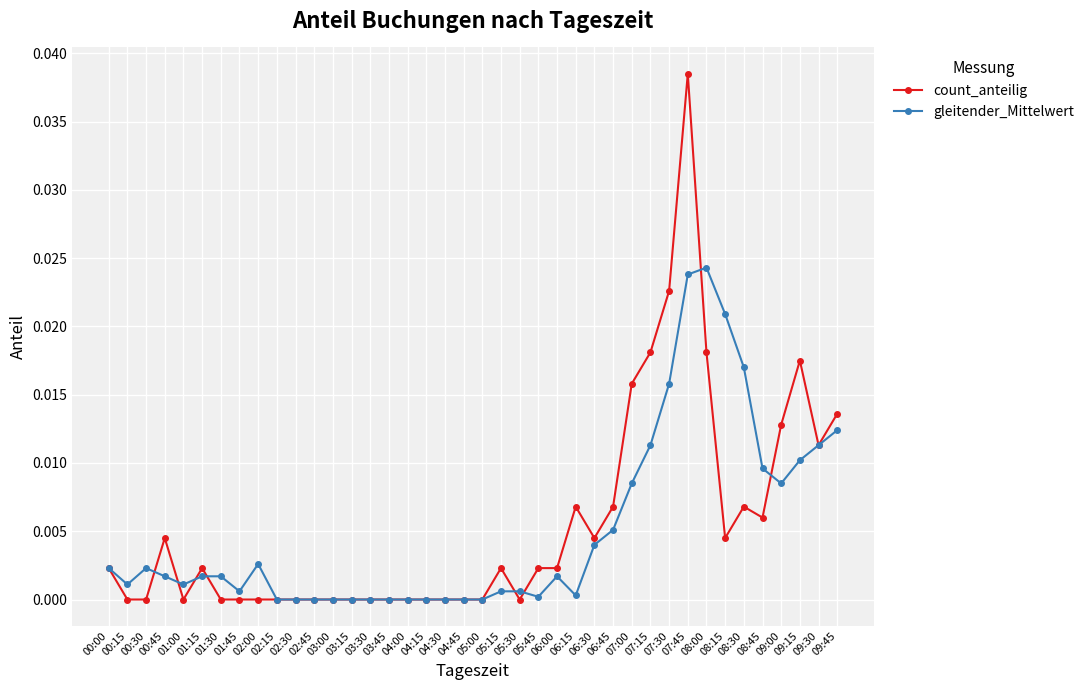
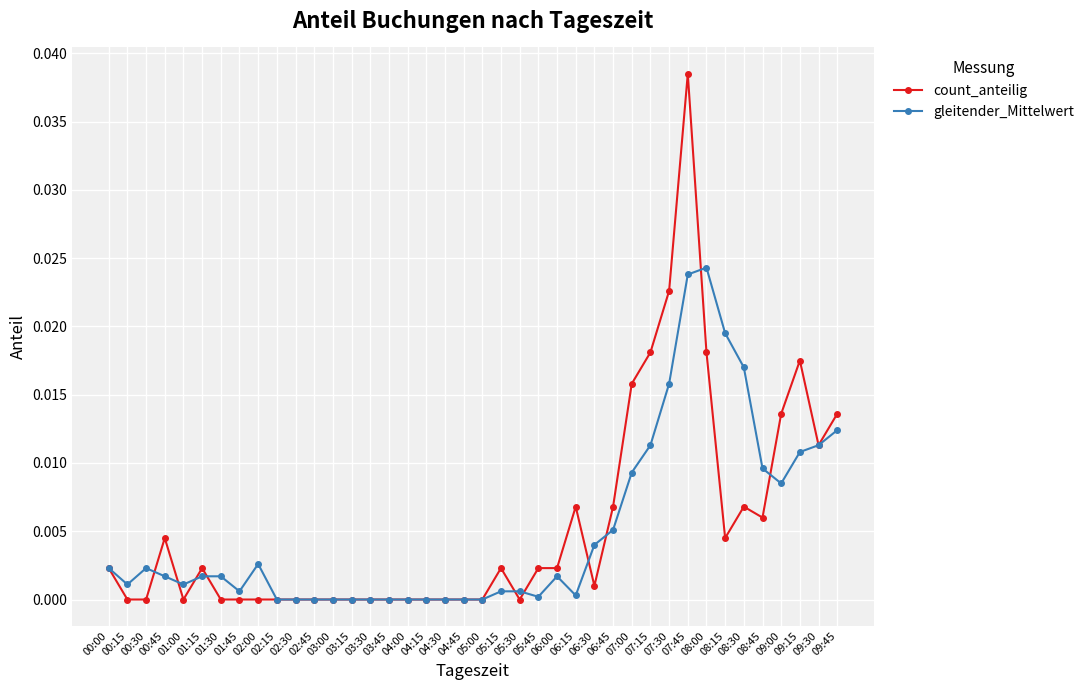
  {
    "count_anteilig": {
      "00:15": 0.0000,
      "00:30": 0.0000,
      "00:45": 0.0045,
      "01:00": 0.0000,
      "01:15": 0.0023,
      "01:30": 0.0000,
      "01:45": 0.0000,
      "02:00": 0.0000,
      "05:15": 0.0023,
      "05:30": 0.0000,
      "05:45": 0.0023,
      "06:00": 0.0023,
      "06:15": 0.0068,
-     "06:30": 0.0045,
+     "06:30": 0.0010,
      "06:45": 0.0068,
      "07:00": 0.0158,
      "07:15": 0.0181,
      "07:30": 0.0226,
      "07:45": 0.0385,
      "08:00": 0.0181,
      "08:15": 0.0045,
      "08:30": 0.0068,
      "08:45": 0.0060,
-     "09:00": 0.0128,
+     "09:00": 0.0136,
      "09:15": 0.0175,
      "09:45": 0.0136
    },
    "gleitender_Mittelwert": {
      "00:15": 0.0011,
      "00:30": 0.0023,
      "00:45": 0.0017,
      "01:00": 0.0011,
      "01:15": 0.0017,
      "01:30": 0.0017,
      "01:45": 0.0006,
      "02:00": 0.0026,
      "05:15": 0.0006,
      "05:30": 0.0006,
      "05:45": 0.0002,
      "06:00": 0.0017,
      "06:15": 0.0003,
      "06:30": 0.0040,
      "06:45": 0.0051,
-     "07:00": 0.0085,
+     "07:00": 0.0093,
      "07:15": 0.0113,
      "07:30": 0.0158,
      "07:45": 0.0238,
      "08:00": 0.0243,
-     "08:15": 0.0209,
+     "08:15": 0.0195,
      "08:30": 0.0170,
      "08:45": 0.0096,
      "09:00": 0.0085,
-     "09:15": 0.0102,
+     "09:15": 0.0108,
      "09:45": 0.0124
    }
  }
